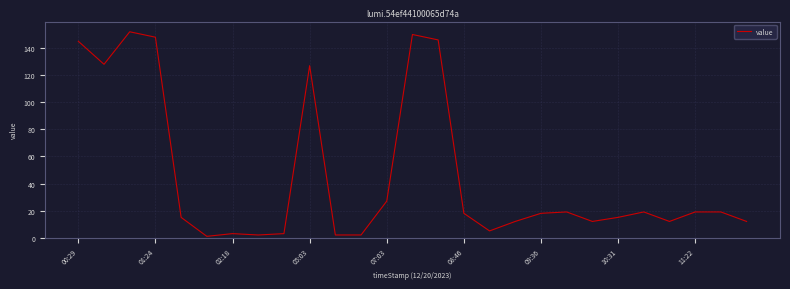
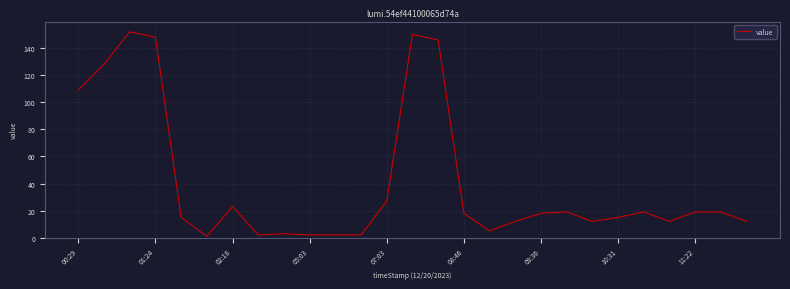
  {
-   "00:29": 145,
+   "00:29": 109,
    "01:24": 148,
-   "02:18": 3,
-   "05:03": 127,
+   "02:18": 23,
+   "05:03": 2,
    "07:03": 27,
    "09:36": 18,
    "10:31": 15,
    "11:22": 19
  }
